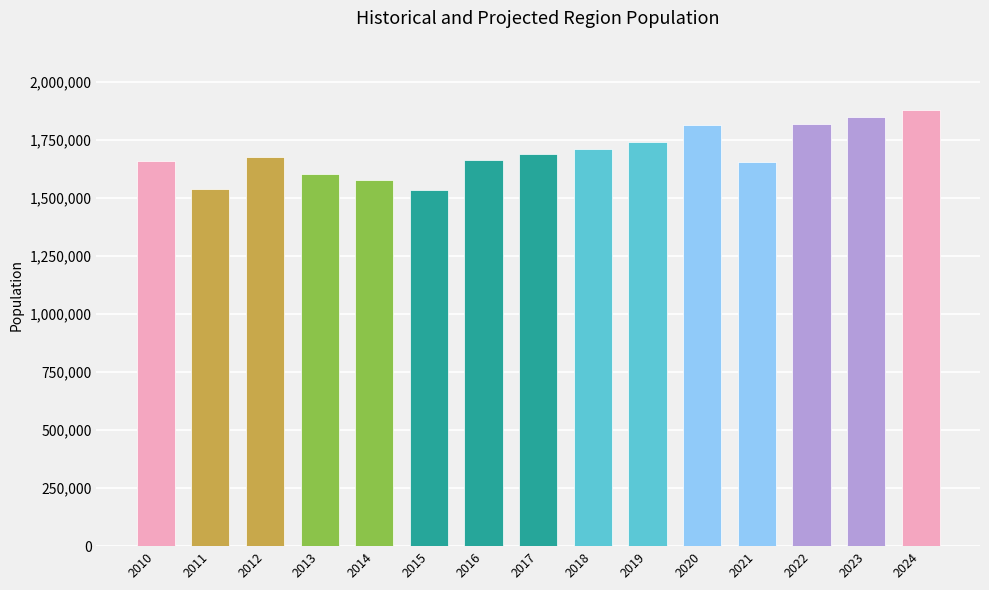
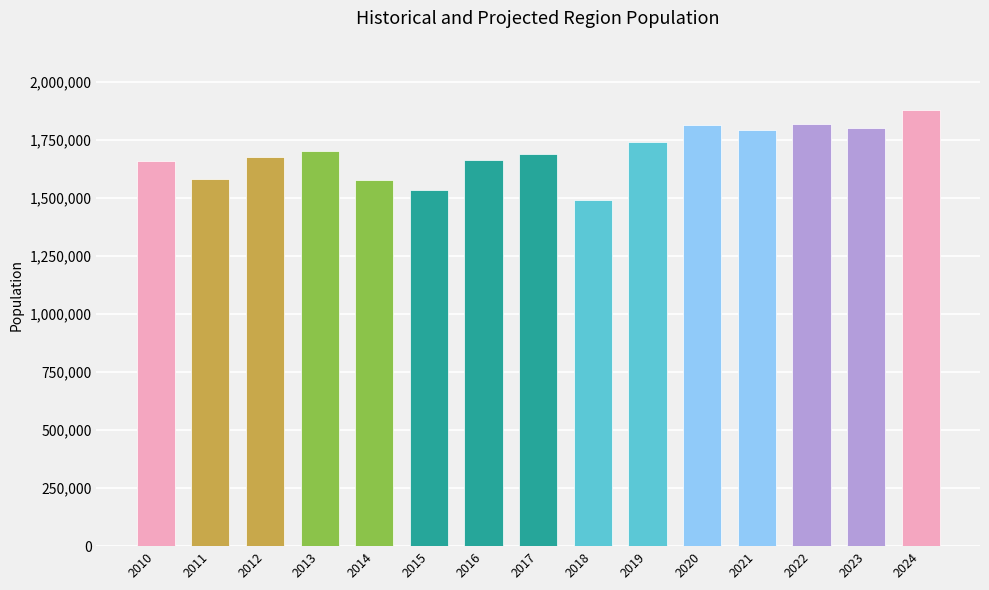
  {
    "2010": "1,660,000",
-   "2011": "1,540,000",
+   "2011": "1,580,000",
    "2012": "1,680,000",
-   "2013": "1,600,000",
+   "2013": "1,700,000",
    "2014": "1,580,000",
    "2015": "1,530,000",
    "2016": "1,660,000",
    "2017": "1,690,000",
-   "2018": "1,710,000",
+   "2018": "1,490,000",
    "2019": "1,740,000",
    "2020": "1,820,000",
-   "2021": "1,650,000",
+   "2021": "1,790,000",
    "2022": "1,820,000",
-   "2023": "1,850,000",
+   "2023": "1,800,000",
    "2024": "1,880,000"
  }
